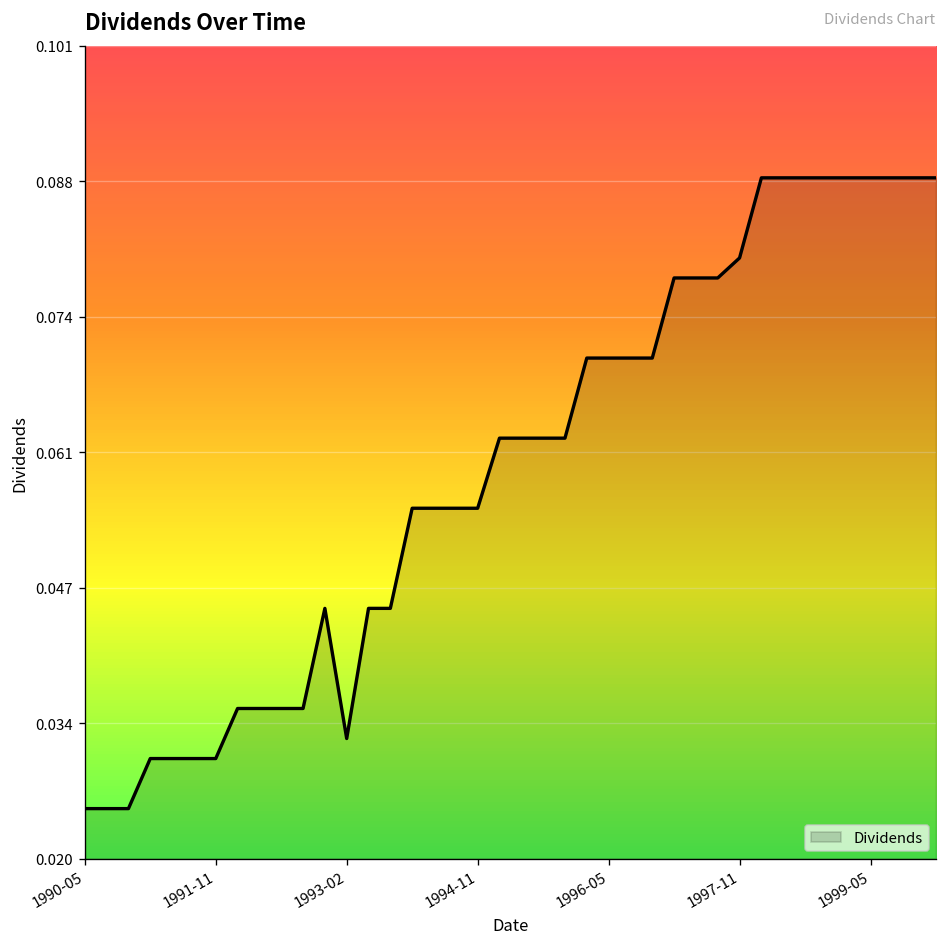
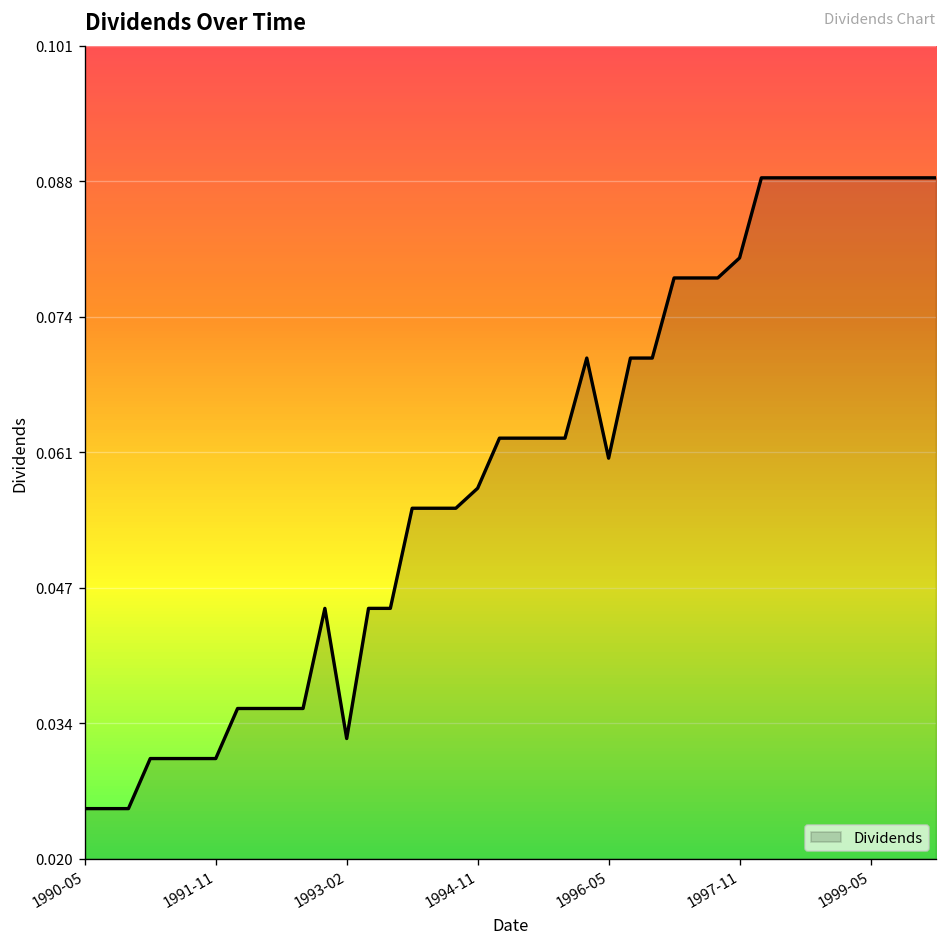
  {
    "1990-05": 0.025,
    "1991-11": 0.030,
    "1993-02": 0.032,
-   "1994-11": 0.055,
-   "1996-05": 0.07,
+   "1994-11": 0.057,
+   "1996-05": 0.06,
    "1997-11": 0.080,
    "1999-05": 0.088
  }
